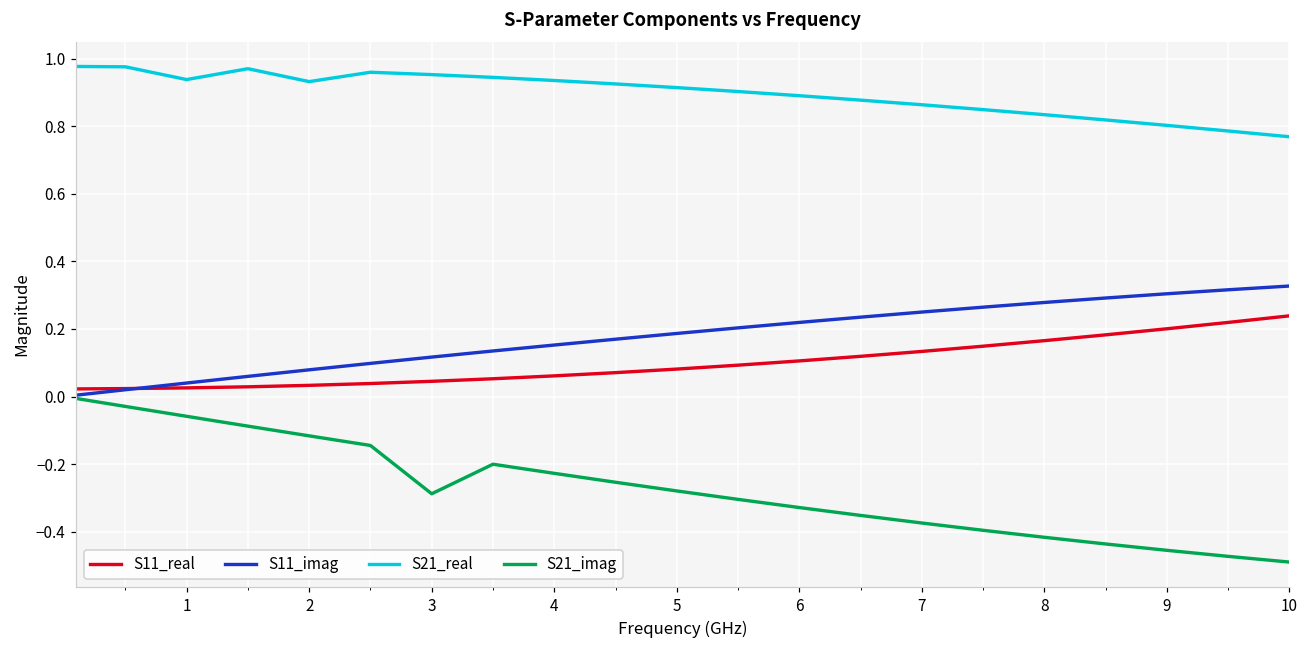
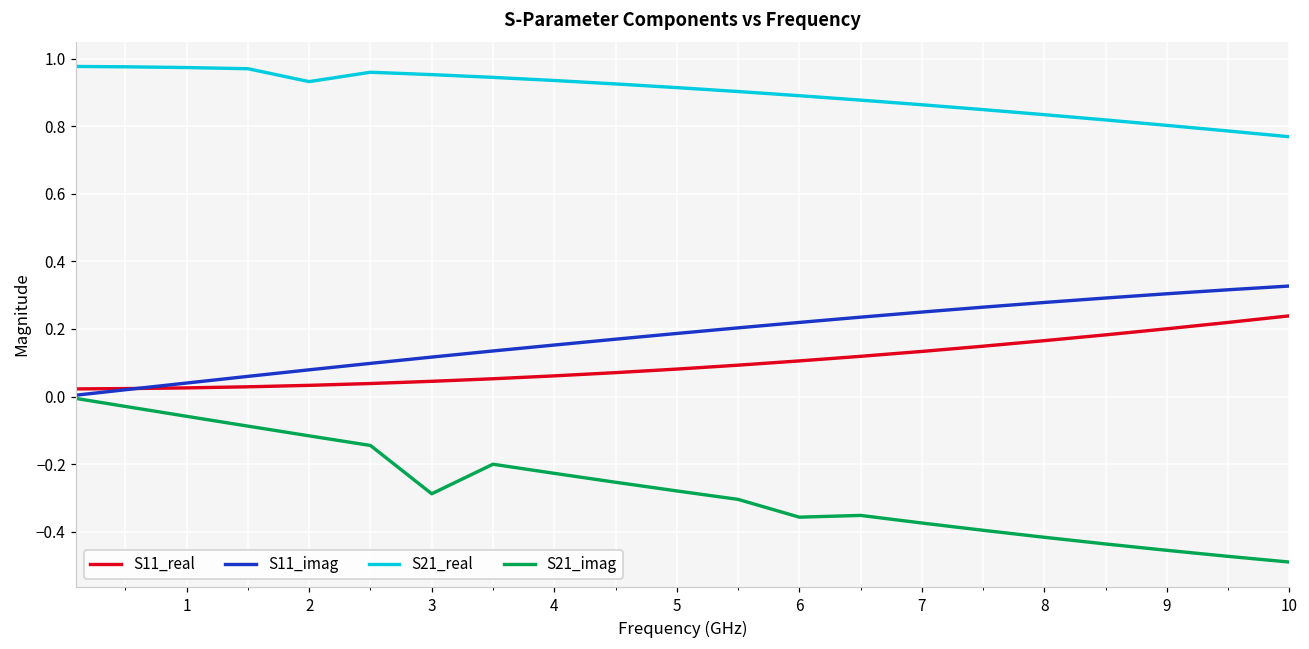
  {
    "S11_real": {
      "1": 0.03,
      "2": 0.03,
      "3": 0.04,
      "4": 0.06,
      "5": 0.08,
      "6": 0.11,
      "7": 0.13,
      "8": 0.17,
      "9": 0.20,
      "10": 0.24
    },
    "S11_imag": {
      "1": 0.04,
      "2": 0.08,
      "3": 0.12,
      "4": 0.15,
      "5": 0.19,
      "6": 0.22,
      "7": 0.25,
      "8": 0.28,
      "9": 0.30,
      "10": 0.33
    },
    "S21_real": {
-     "1": 0.94,
+     "1": 0.97,
      "2": 0.93,
      "3": 0.95,
      "4": 0.94,
      "5": 0.91,
      "6": 0.89,
      "7": 0.86,
      "8": 0.83,
      "9": 0.80,
      "10": 0.77
    },
    "S21_imag": {
      "1": -0.06,
      "2": -0.12,
      "3": -0.29,
      "4": -0.23,
      "5": -0.28,
-     "6": -0.33,
+     "6": -0.36,
      "7": -0.37,
      "8": -0.42,
      "9": -0.46,
      "10": -0.49
    }
  }
